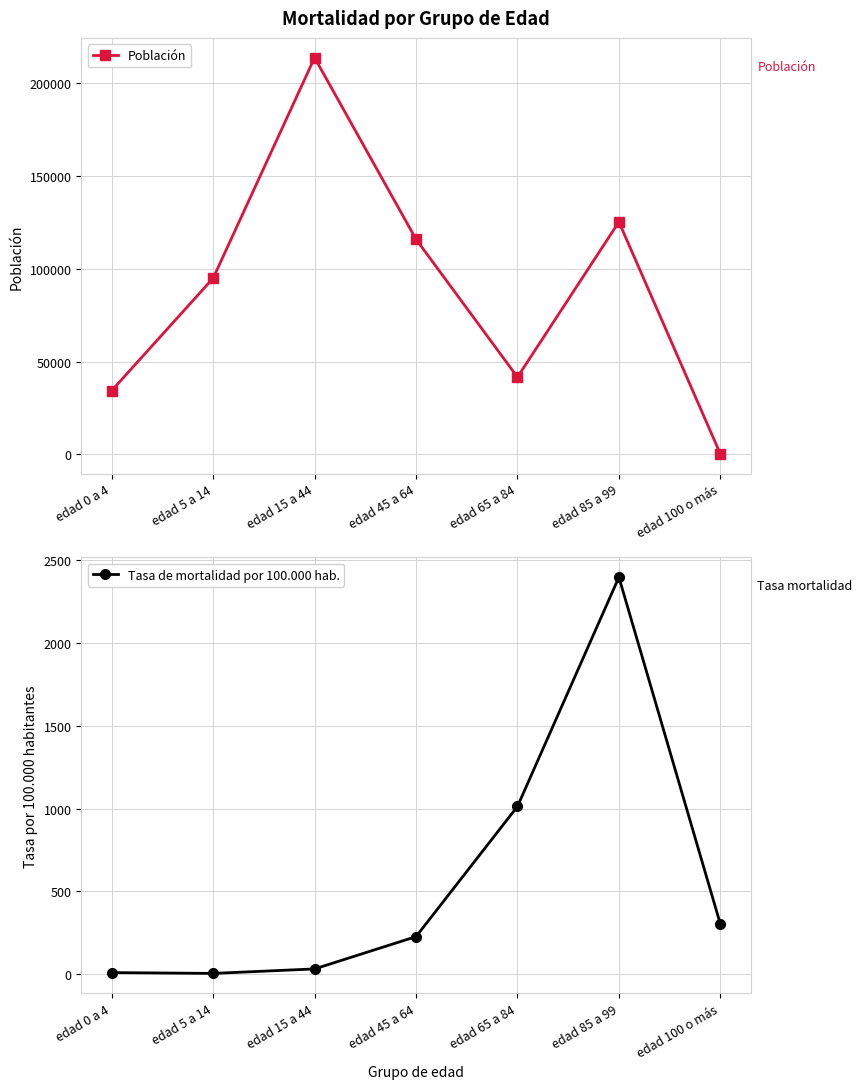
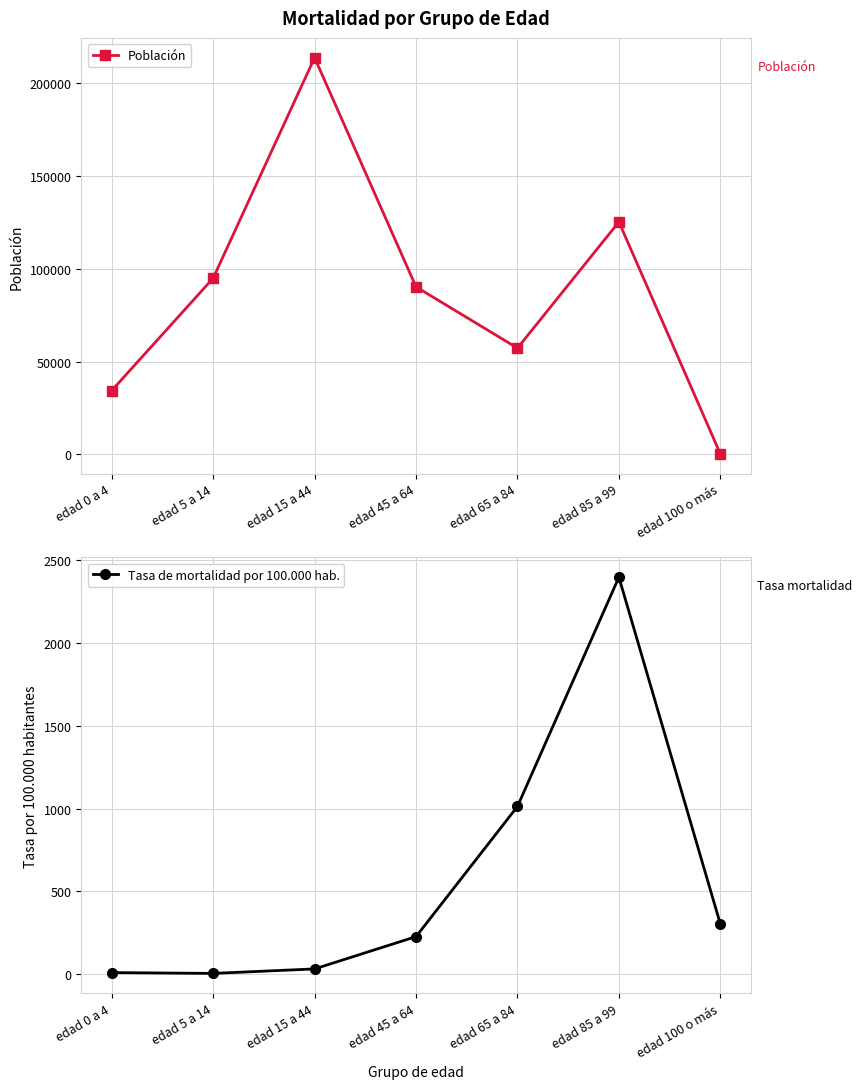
  {
    "Mortalidad por Grupo de Edad": {
      "edad 0 a 4": 34000,
      "edad 5 a 14": 95000,
      "edad 15 a 44": 214000,
-     "edad 45 a 64": 116000,
-     "edad 65 a 84": 42000,
+     "edad 45 a 64": 90000,
+     "edad 65 a 84": 57000,
      "edad 85 a 99": 125000,
      "edad 100 o más": 0
    }
  }
